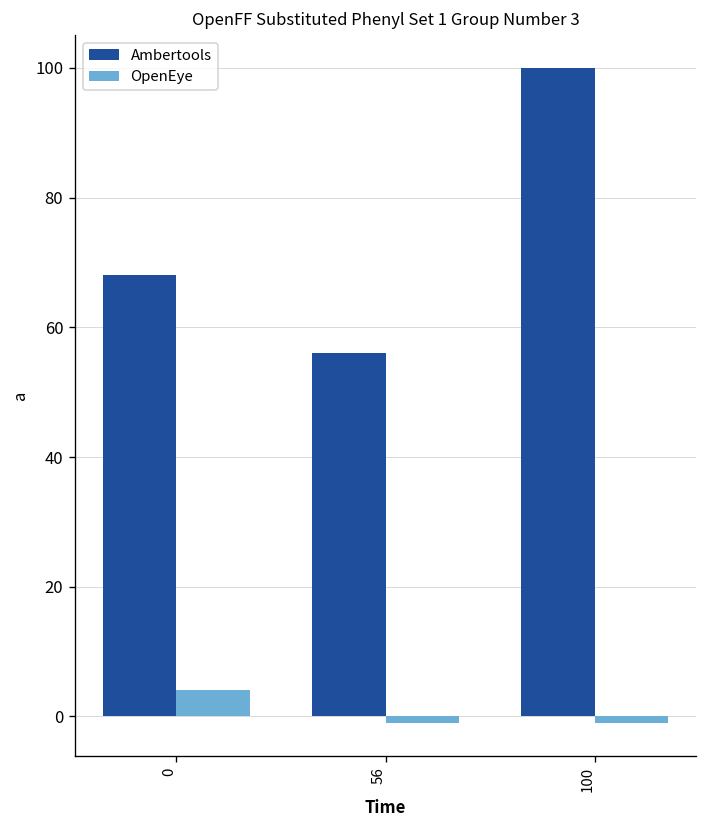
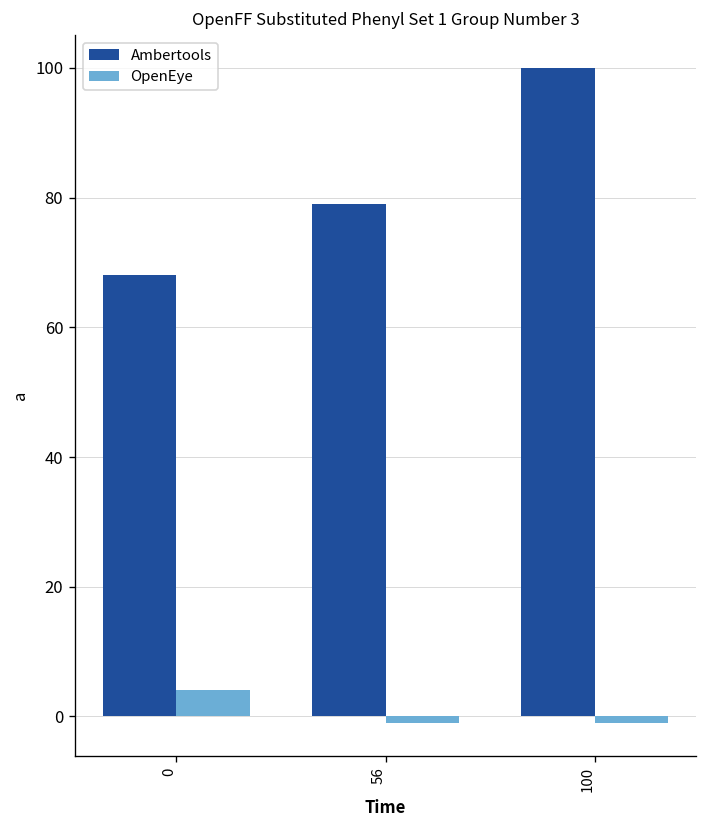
  {
    "Ambertools": {
      "0": 68,
-     "56": 56,
+     "56": 79,
      "100": 100
    },
    "OpenEye": {
      "0": 4,
      "56": -1,
      "100": -1
    }
  }
